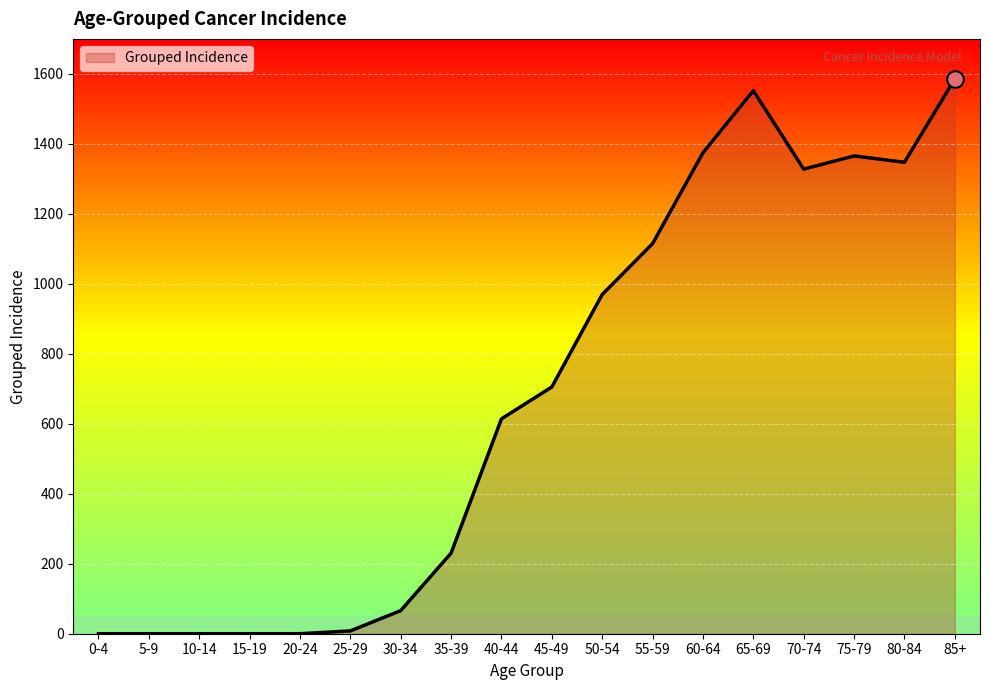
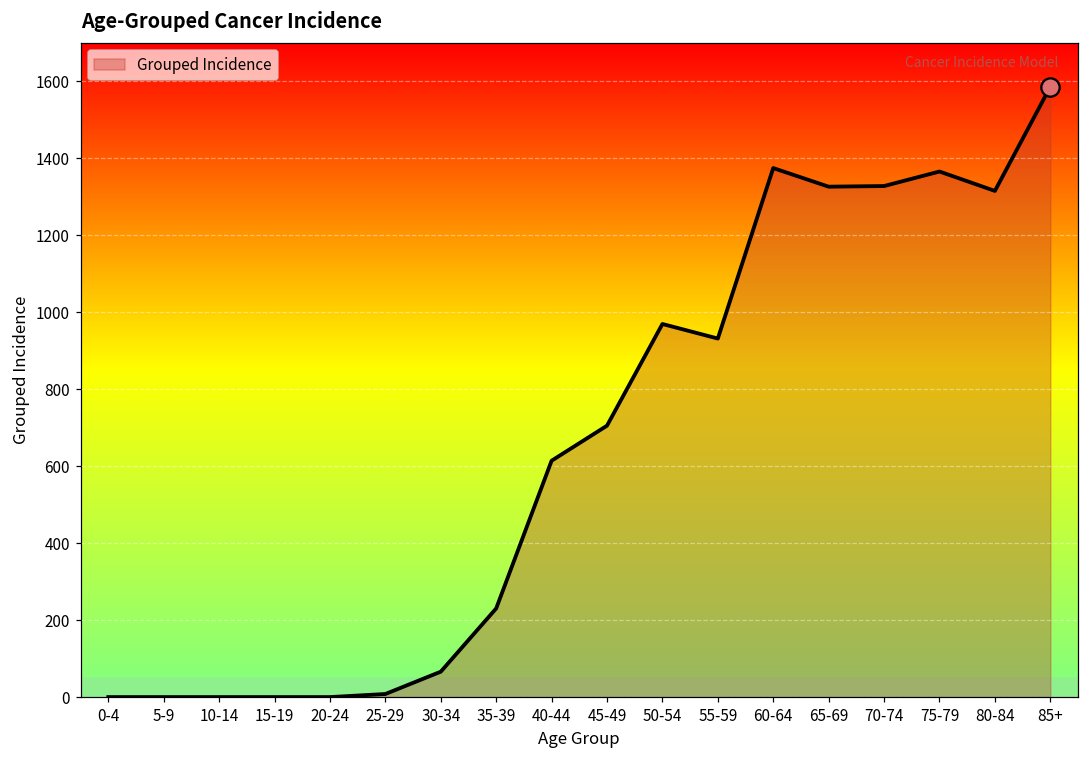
  {
    "Grouped Incidence": {
      "30-34": 70,
      "35-39": 230,
      "40-44": 610,
      "45-49": 710,
      "50-54": 970,
-     "55-59": 1110,
+     "55-59": 930,
      "60-64": 1370,
-     "65-69": 1550,
+     "65-69": 1330,
      "70-74": 1330,
      "75-79": 1370,
-     "80-84": 1350
+     "80-84": 1320
    }
  }
